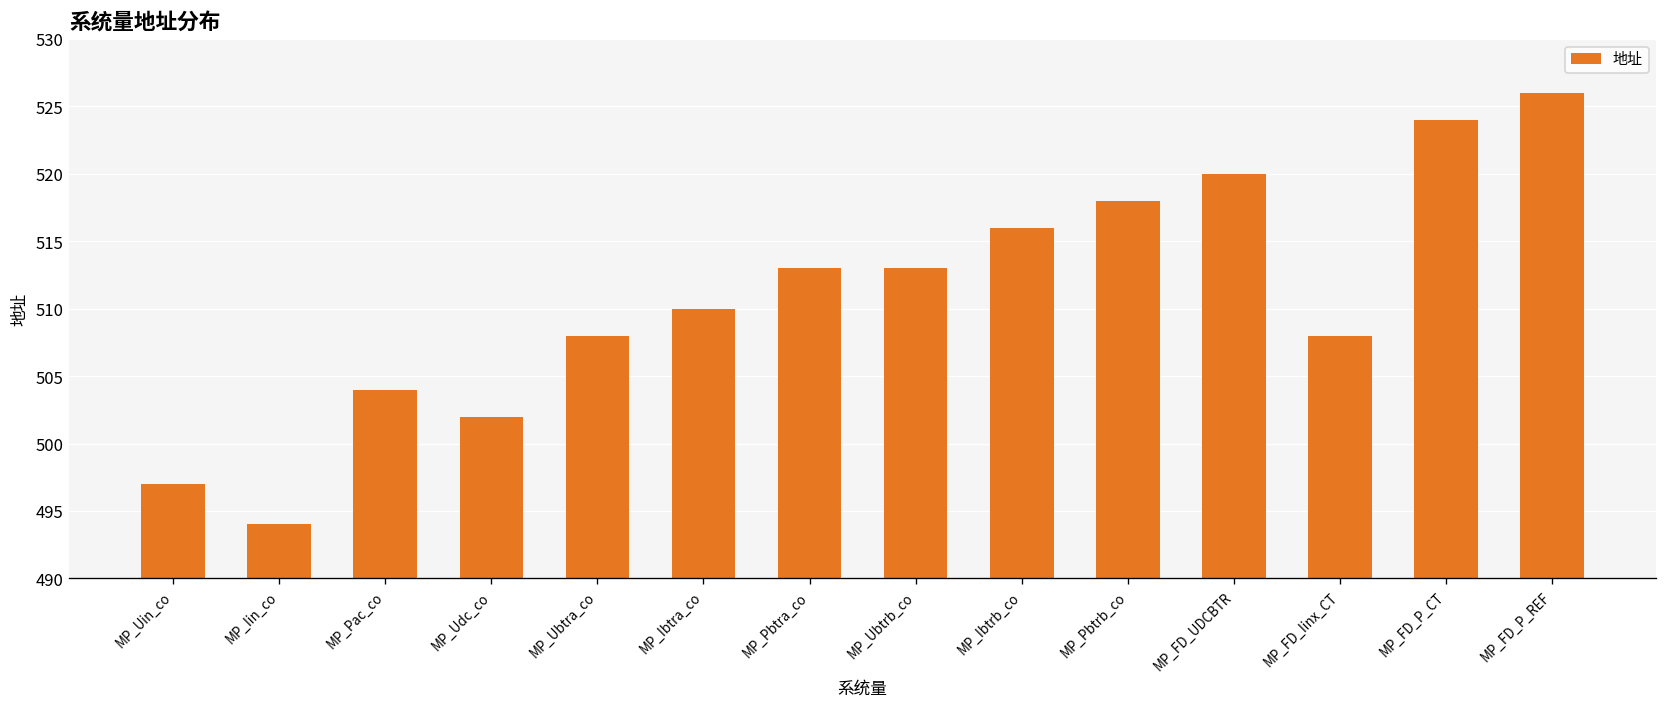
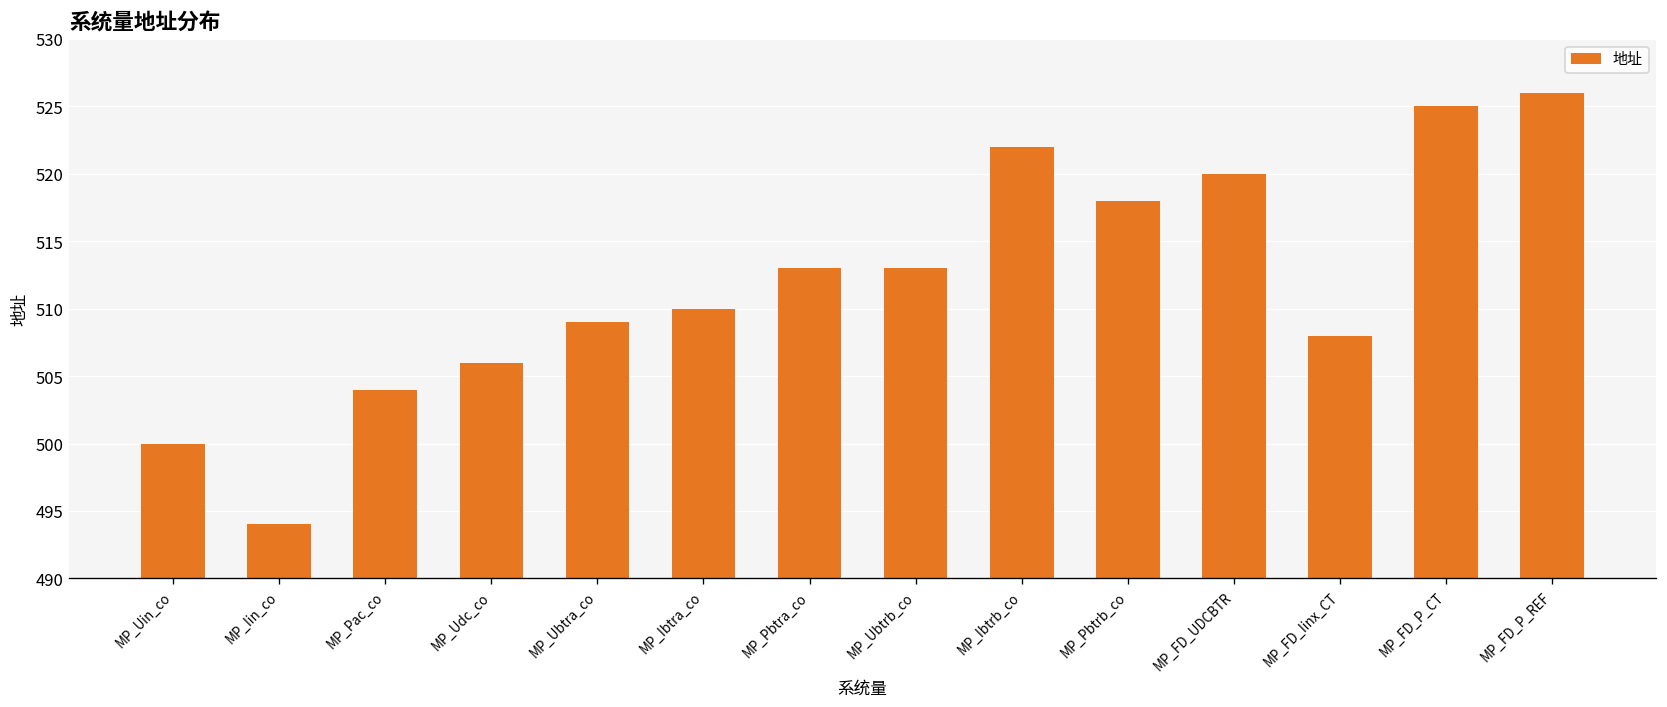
  {
-   "MP_Uin_co": 497,
+   "MP_Uin_co": 500,
    "MP_Iin_co": 494,
    "MP_Pac_co": 504,
-   "MP_Udc_co": 502,
-   "MP_Ubtra_co": 508,
+   "MP_Udc_co": 506,
+   "MP_Ubtra_co": 509,
    "MP_Ibtra_co": 510,
    "MP_Pbtra_co": 513,
    "MP_Ubtrb_co": 513,
-   "MP_Ibtrb_co": 516,
+   "MP_Ibtrb_co": 522,
    "MP_Pbtrb_co": 518,
    "MP_FD_UDCBTR": 520,
    "MP_FD_Iinx_CT": 508,
-   "MP_FD_P_CT": 524,
+   "MP_FD_P_CT": 525,
    "MP_FD_P_REF": 526
  }
